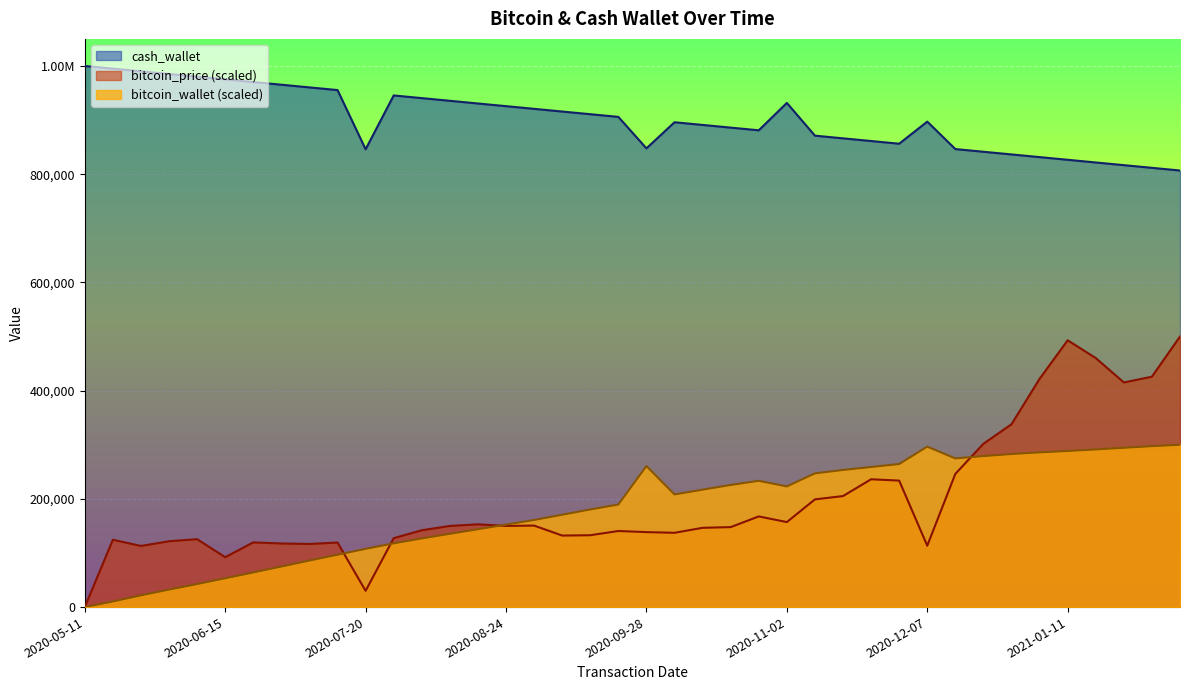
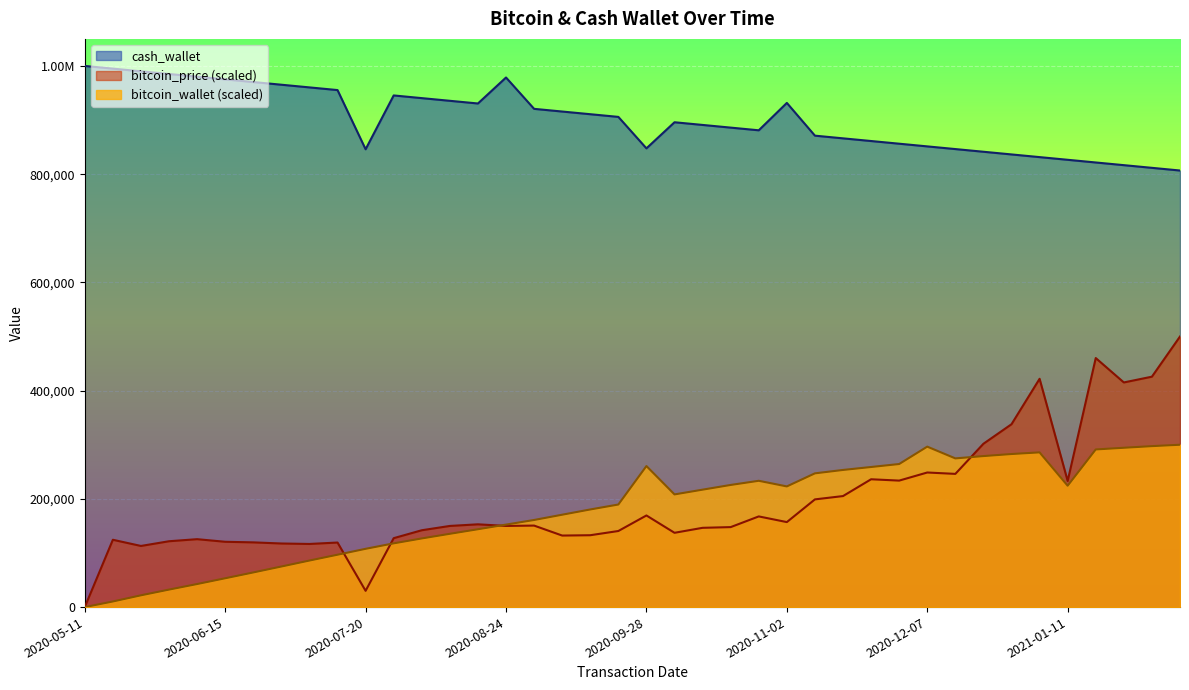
  {
    "cash_wallet": {
      "2020-05-11": "1,000,000",
      "2020-07-20": "850,000",
-     "2020-08-24": "930,000",
+     "2020-08-24": "980,000",
      "2020-09-28": "850,000",
      "2020-11-02": "930,000",
-     "2020-12-07": "900,000",
+     "2020-12-07": "850,000",
      "2021-01-11": "830,000"
    },
    "bitcoin_price (scaled)": {
-     "2020-06-15": "90,000",
+     "2020-06-15": "120,000",
      "2020-07-20": "30,000",
-     "2020-09-28": "140,000",
+     "2020-09-28": "170,000",
      "2020-11-02": "160,000",
-     "2020-12-07": "110,000",
-     "2021-01-11": "490,000"
+     "2020-12-07": "250,000",
+     "2021-01-11": "230,000"
    },
    "bitcoin_wallet (scaled)": {
      "2020-06-15": "50,000",
      "2020-07-20": "110,000",
      "2020-09-28": "260,000",
      "2020-11-02": "220,000",
      "2020-12-07": "300,000",
-     "2021-01-11": "290,000"
+     "2021-01-11": "220,000"
    }
  }
